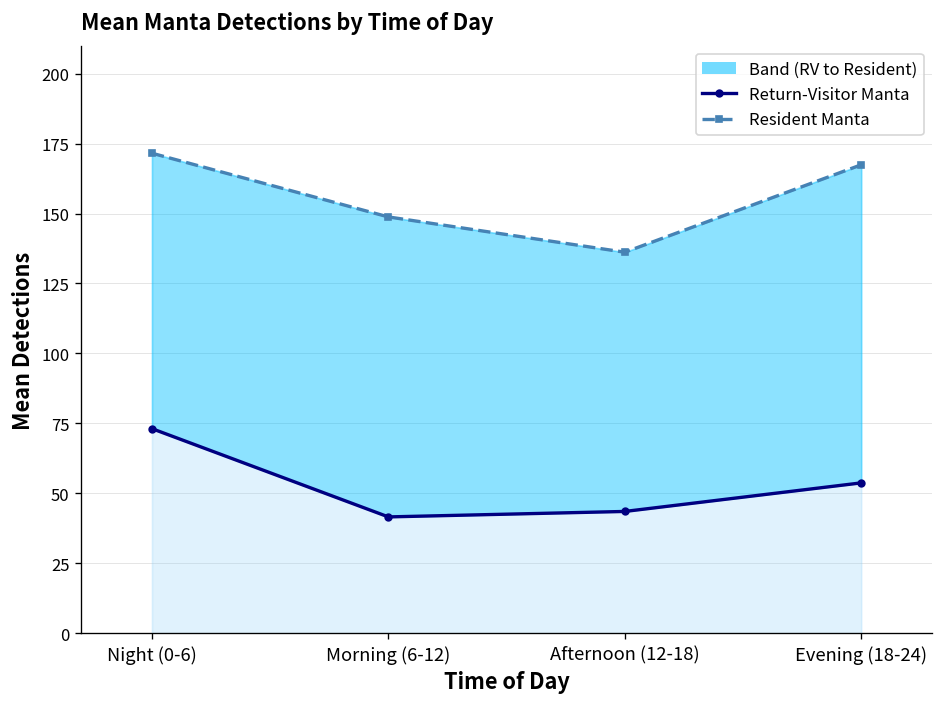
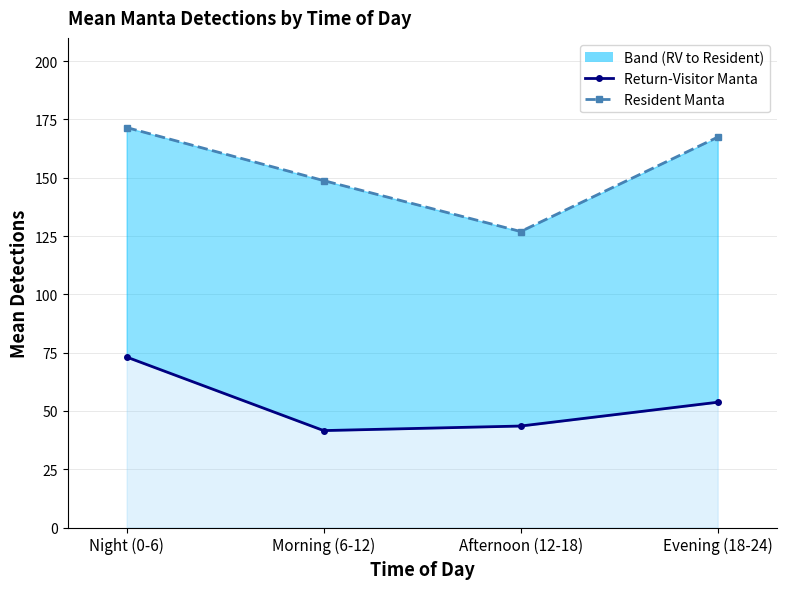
  {
    "Return-Visitor Manta": {
      "Night (0-6)": 73,
      "Morning (6-12)": 42,
      "Afternoon (12-18)": 44,
      "Evening (18-24)": 54
    },
    "Resident Manta": {
      "Night (0-6)": 172,
      "Morning (6-12)": 149,
-     "Afternoon (12-18)": 136,
+     "Afternoon (12-18)": 127,
      "Evening (18-24)": 167
    }
  }
